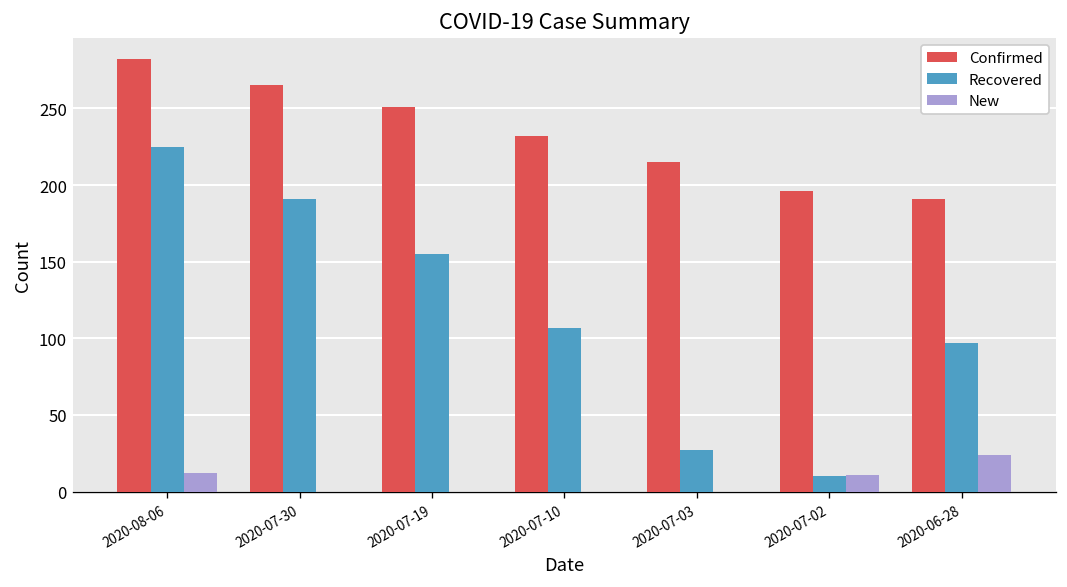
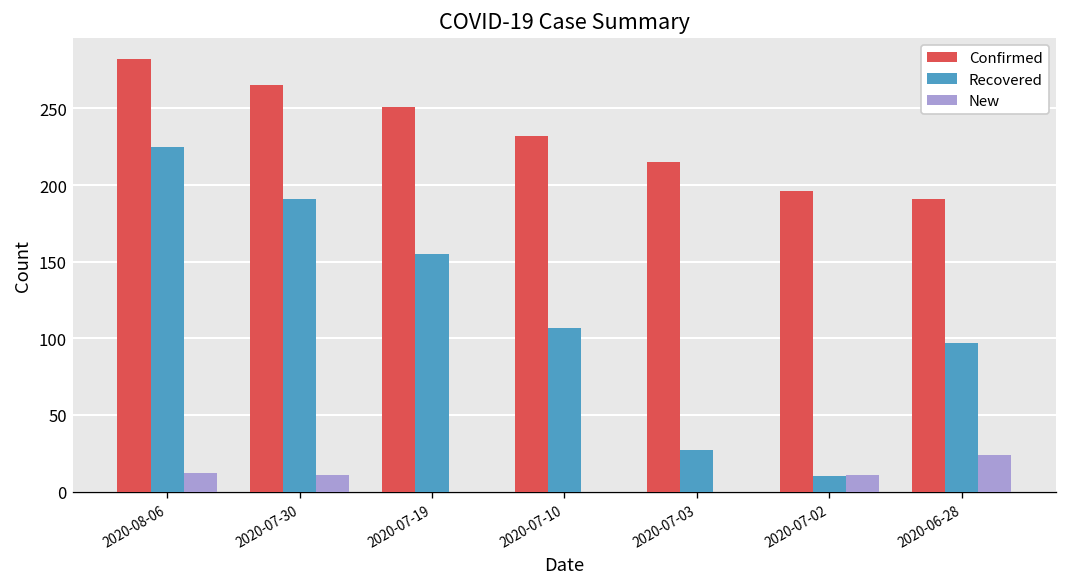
  {
    "Confirmed": {
      "2020-08-06": 282,
      "2020-07-30": 265,
      "2020-07-19": 251,
      "2020-07-10": 232,
      "2020-07-03": 215,
      "2020-07-02": 196,
      "2020-06-28": 191
    },
    "Recovered": {
      "2020-08-06": 225,
      "2020-07-30": 191,
      "2020-07-19": 155,
      "2020-07-10": 107,
      "2020-07-03": 27,
      "2020-07-02": 10,
      "2020-06-28": 97
    },
    "New": {
      "2020-08-06": 12,
-     "2020-07-30": 0,
+     "2020-07-30": 11,
      "2020-07-19": 0,
      "2020-07-10": 0,
      "2020-07-03": 0,
      "2020-07-02": 11,
      "2020-06-28": 24
    }
  }
